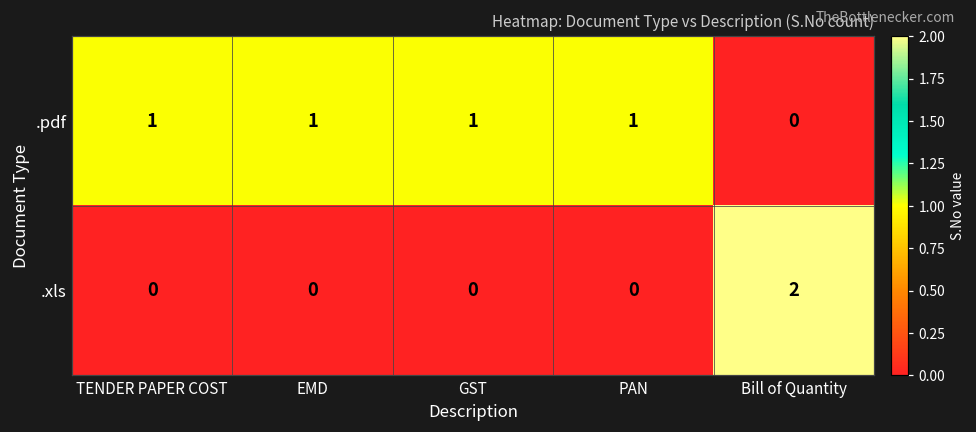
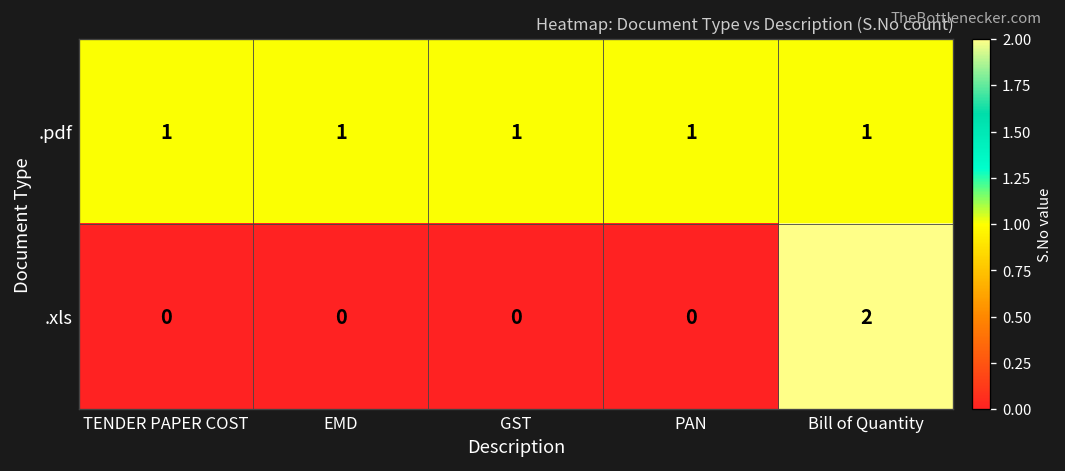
  {
    ".pdf": {
      "TENDER PAPER COST": 1,
      "EMD": 1,
      "GST": 1,
      "PAN": 1,
-     "Bill of Quantity": 0
+     "Bill of Quantity": 1
    },
    ".xls": {
      "TENDER PAPER COST": 0,
      "EMD": 0,
      "GST": 0,
      "PAN": 0,
      "Bill of Quantity": 2
    }
  }
